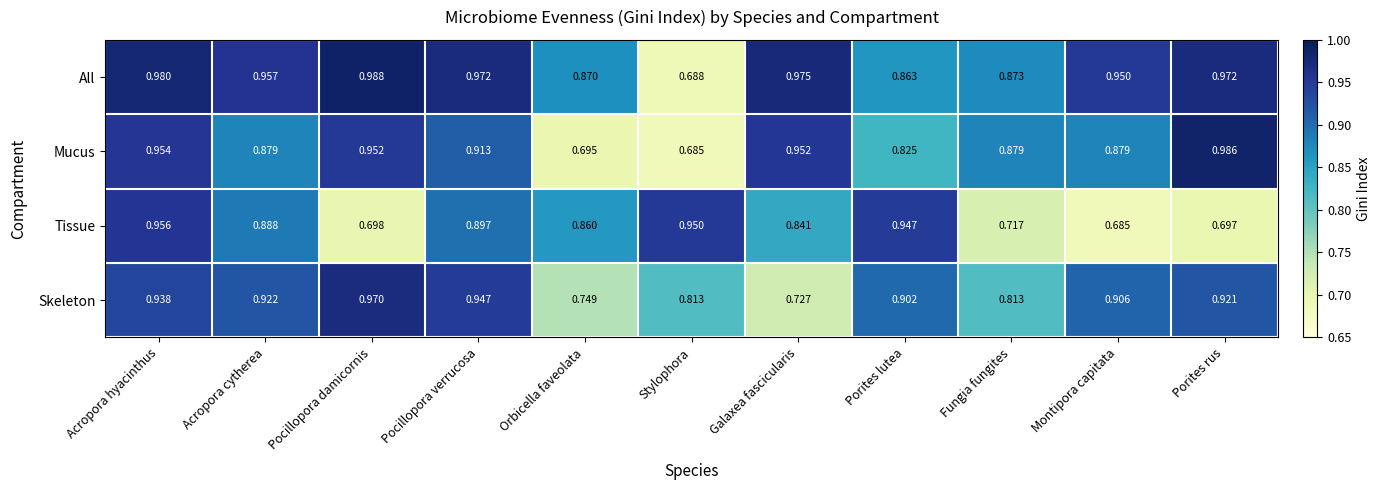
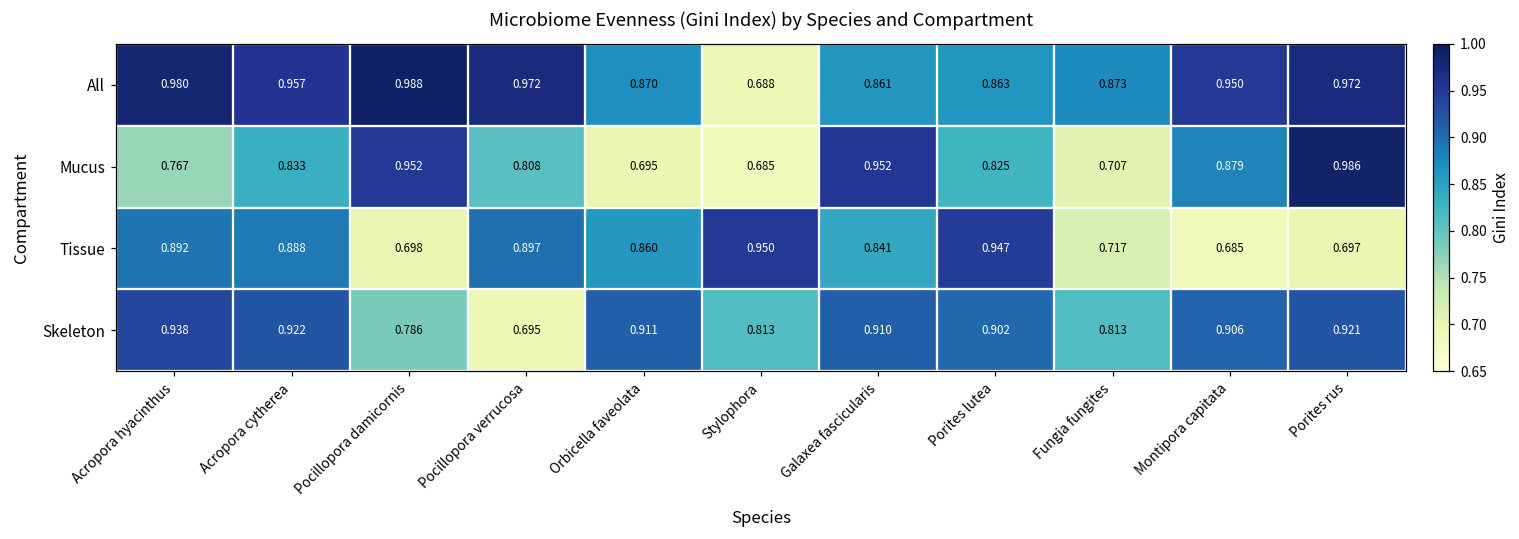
  {
    "All": {
      "Acropora hyacinthus": 0.980,
      "Acropora cytherea": 0.957,
      "Pocillopora damicornis": 0.988,
      "Pocillopora verrucosa": 0.972,
      "Orbicella faveolata": 0.870,
      "Stylophora": 0.688,
-     "Galaxea fascicularis": 0.975,
+     "Galaxea fascicularis": 0.861,
      "Porites lutea": 0.863,
      "Fungia fungites": 0.873,
      "Montipora capitata": 0.950,
      "Porites rus": 0.972
    },
    "Mucus": {
-     "Acropora hyacinthus": 0.954,
-     "Acropora cytherea": 0.879,
+     "Acropora hyacinthus": 0.767,
+     "Acropora cytherea": 0.833,
      "Pocillopora damicornis": 0.952,
-     "Pocillopora verrucosa": 0.913,
+     "Pocillopora verrucosa": 0.808,
      "Orbicella faveolata": 0.695,
      "Stylophora": 0.685,
      "Galaxea fascicularis": 0.952,
      "Porites lutea": 0.825,
-     "Fungia fungites": 0.879,
+     "Fungia fungites": 0.707,
      "Montipora capitata": 0.879,
      "Porites rus": 0.986
    },
    "Tissue": {
-     "Acropora hyacinthus": 0.956,
+     "Acropora hyacinthus": 0.892,
      "Acropora cytherea": 0.888,
      "Pocillopora damicornis": 0.698,
      "Pocillopora verrucosa": 0.897,
      "Orbicella faveolata": 0.860,
      "Stylophora": 0.950,
      "Galaxea fascicularis": 0.841,
      "Porites lutea": 0.947,
      "Fungia fungites": 0.717,
      "Montipora capitata": 0.685,
      "Porites rus": 0.697
    },
    "Skeleton": {
      "Acropora hyacinthus": 0.938,
      "Acropora cytherea": 0.922,
-     "Pocillopora damicornis": 0.970,
-     "Pocillopora verrucosa": 0.947,
-     "Orbicella faveolata": 0.749,
+     "Pocillopora damicornis": 0.786,
+     "Pocillopora verrucosa": 0.695,
+     "Orbicella faveolata": 0.911,
      "Stylophora": 0.813,
-     "Galaxea fascicularis": 0.727,
+     "Galaxea fascicularis": 0.910,
      "Porites lutea": 0.902,
      "Fungia fungites": 0.813,
      "Montipora capitata": 0.906,
      "Porites rus": 0.921
    }
  }
